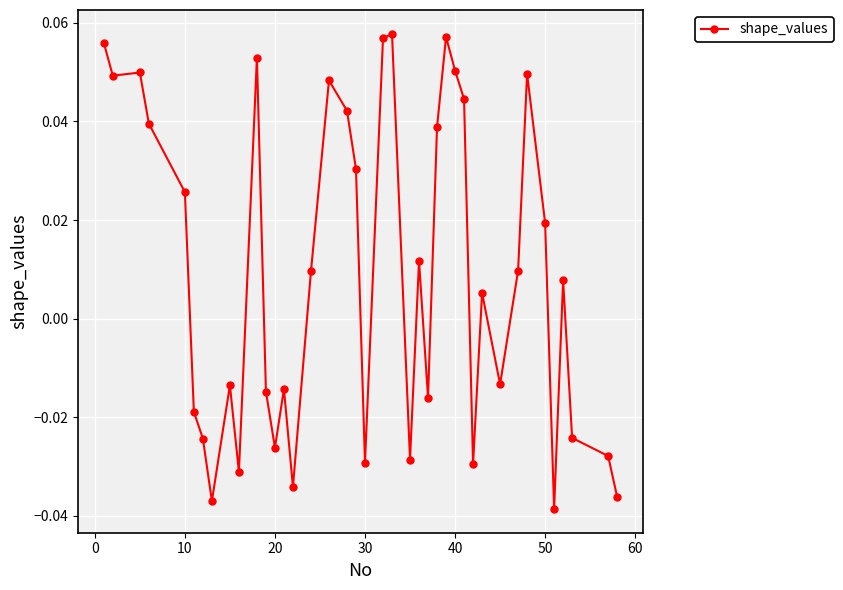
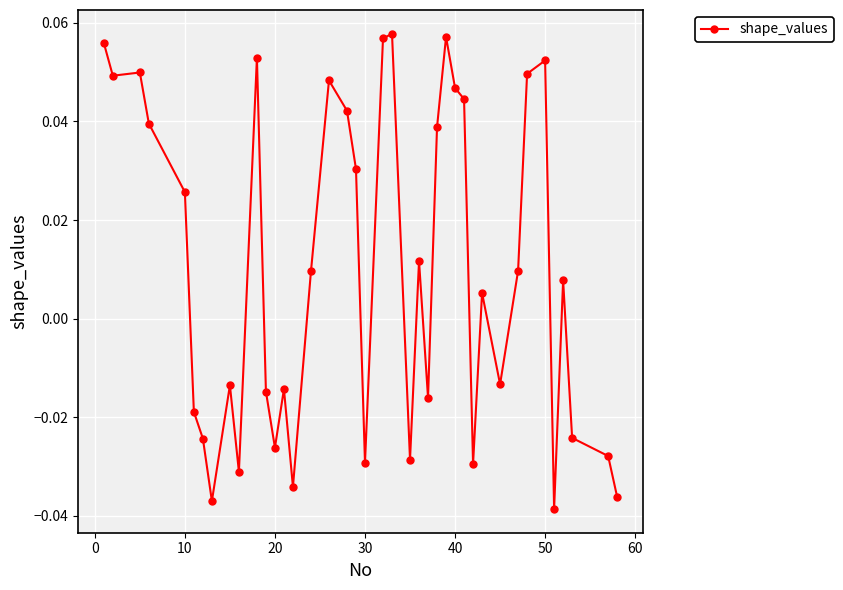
  {
    "10": 0.026,
    "20": -0.026,
    "30": -0.029,
-   "40": 0.050,
-   "50": 0.019
+   "40": 0.047,
+   "50": 0.052
  }
